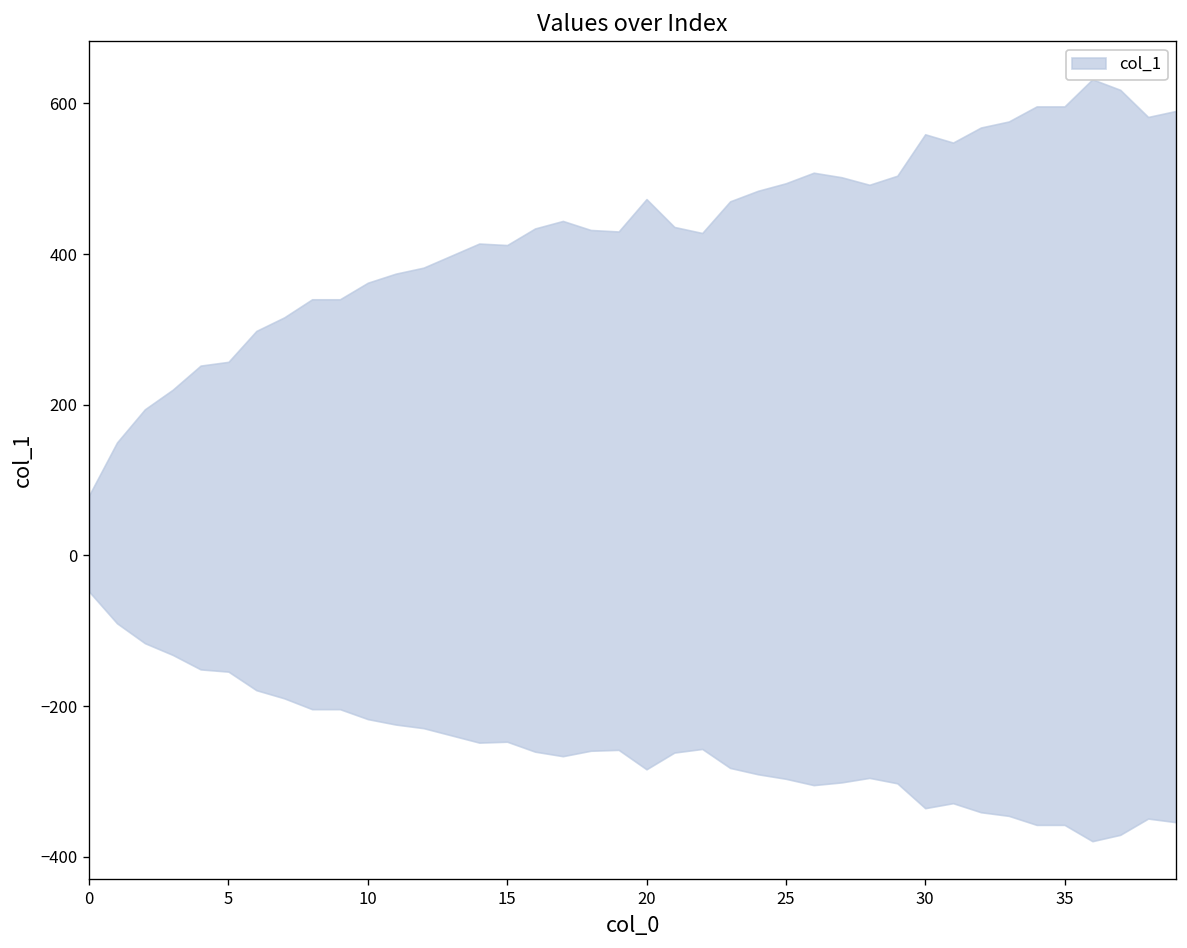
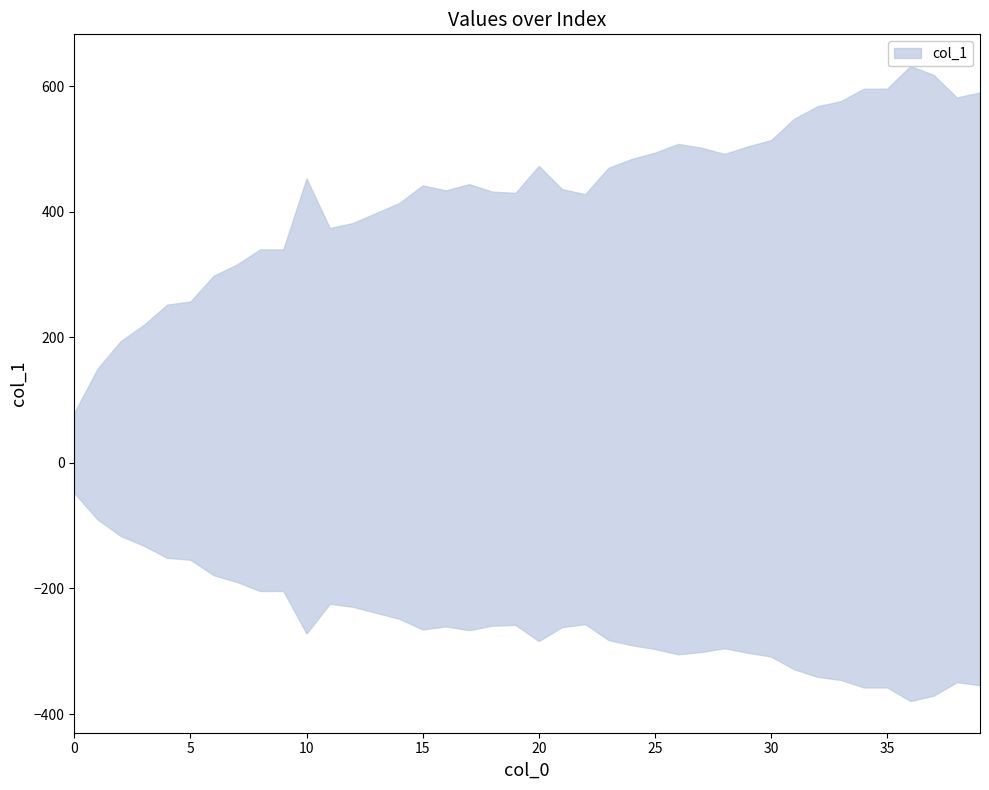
  {
-   "10": 360,
-   "15": 410,
-   "30": 560
+   "10": 450,
+   "15": 440,
+   "30": 510
  }
